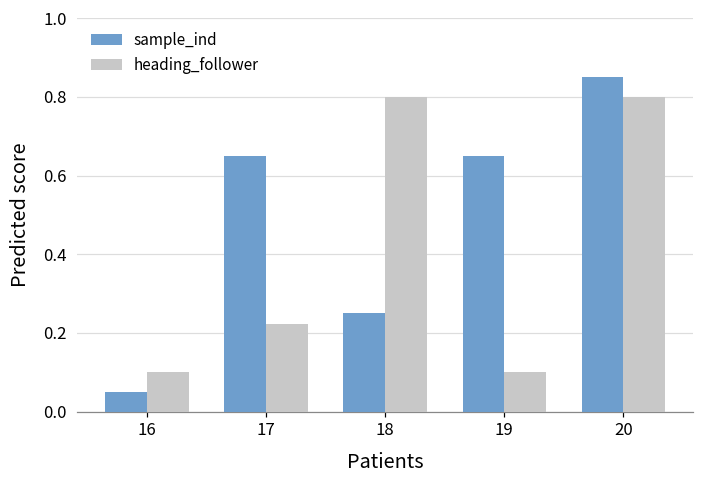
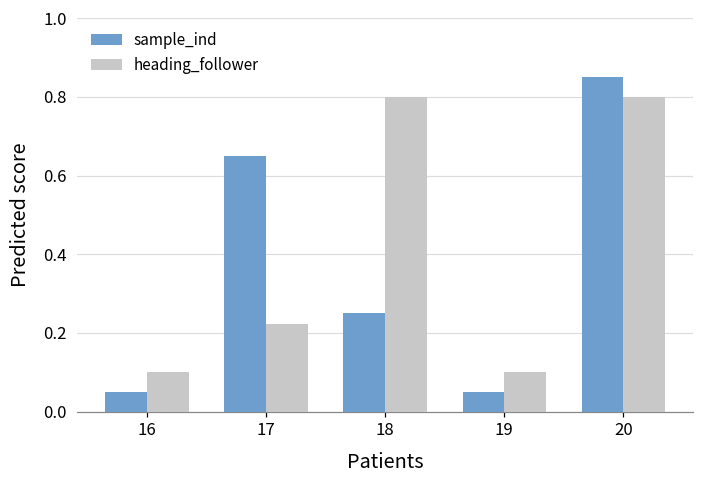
  {
    "sample_ind": {
      "16": 0.05,
      "17": 0.65,
      "18": 0.25,
-     "19": 0.65,
+     "19": 0.05,
      "20": 0.85
    },
    "heading_follower": {
      "16": 0.10,
      "17": 0.22,
      "18": 0.80,
      "19": 0.10,
      "20": 0.80
    }
  }
